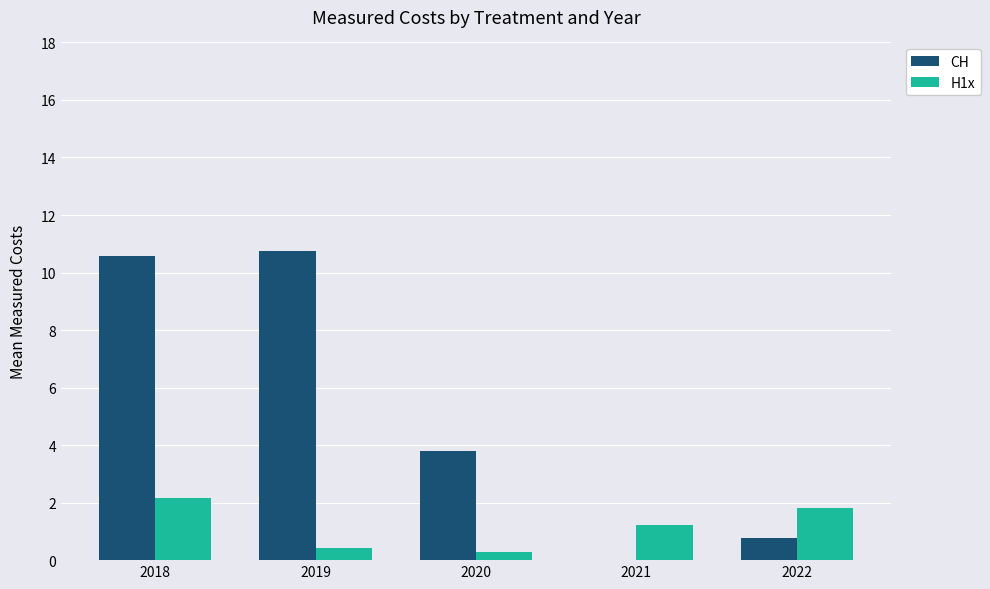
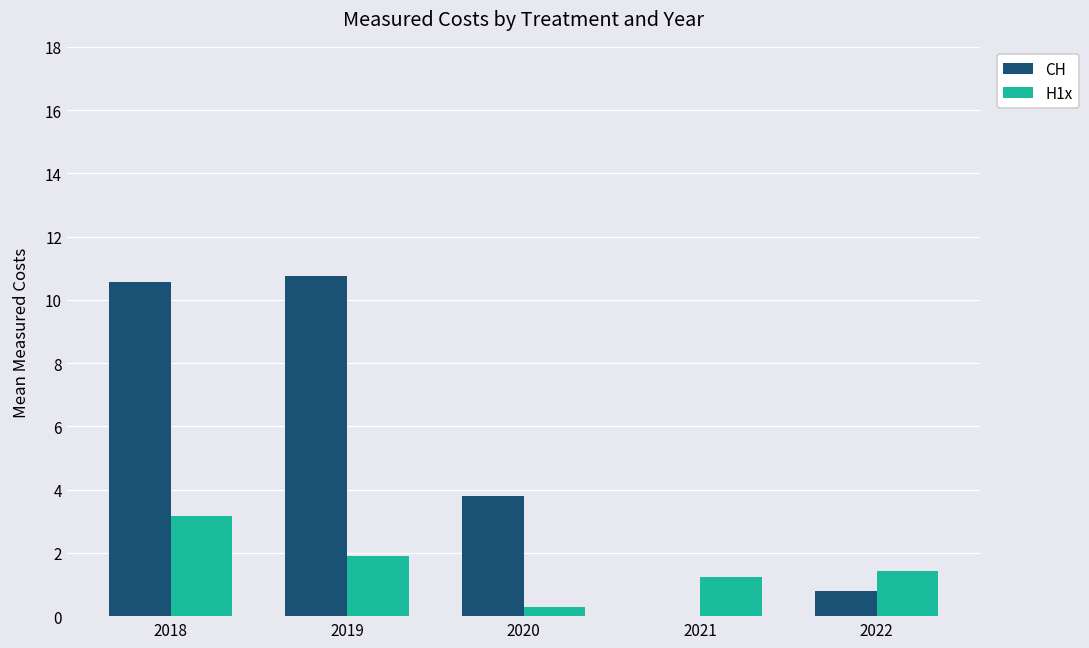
  {
    "CH": {
      "2018": 10.6,
      "2019": 10.8,
      "2020": 3.8,
      "2021": 0.0,
      "2022": 0.8
    },
    "H1x": {
-     "2018": 2.2,
-     "2019": 0.4,
+     "2018": 3.2,
+     "2019": 1.9,
      "2020": 0.3,
      "2021": 1.2,
-     "2022": 1.8
+     "2022": 1.4
    }
  }
